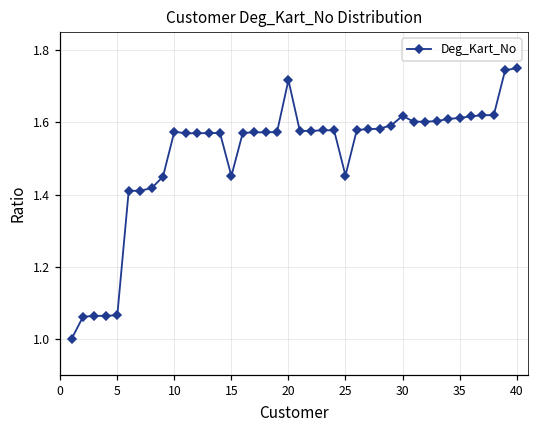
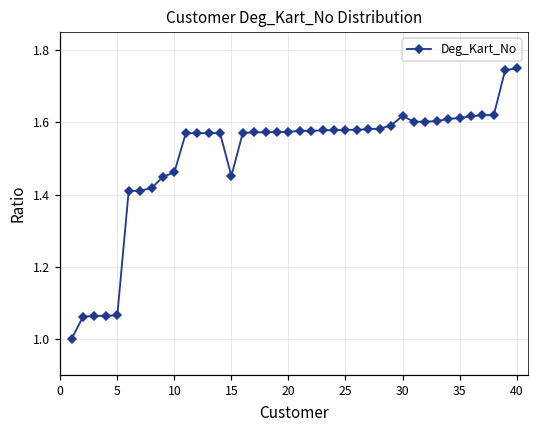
  {
    "5": 1.06,
-   "10": 1.57,
+   "10": 1.46,
    "15": 1.45,
-   "20": 1.72,
-   "25": 1.45,
+   "20": 1.57,
+   "25": 1.58,
    "30": 1.62,
    "35": 1.61,
    "40": 1.75
  }
